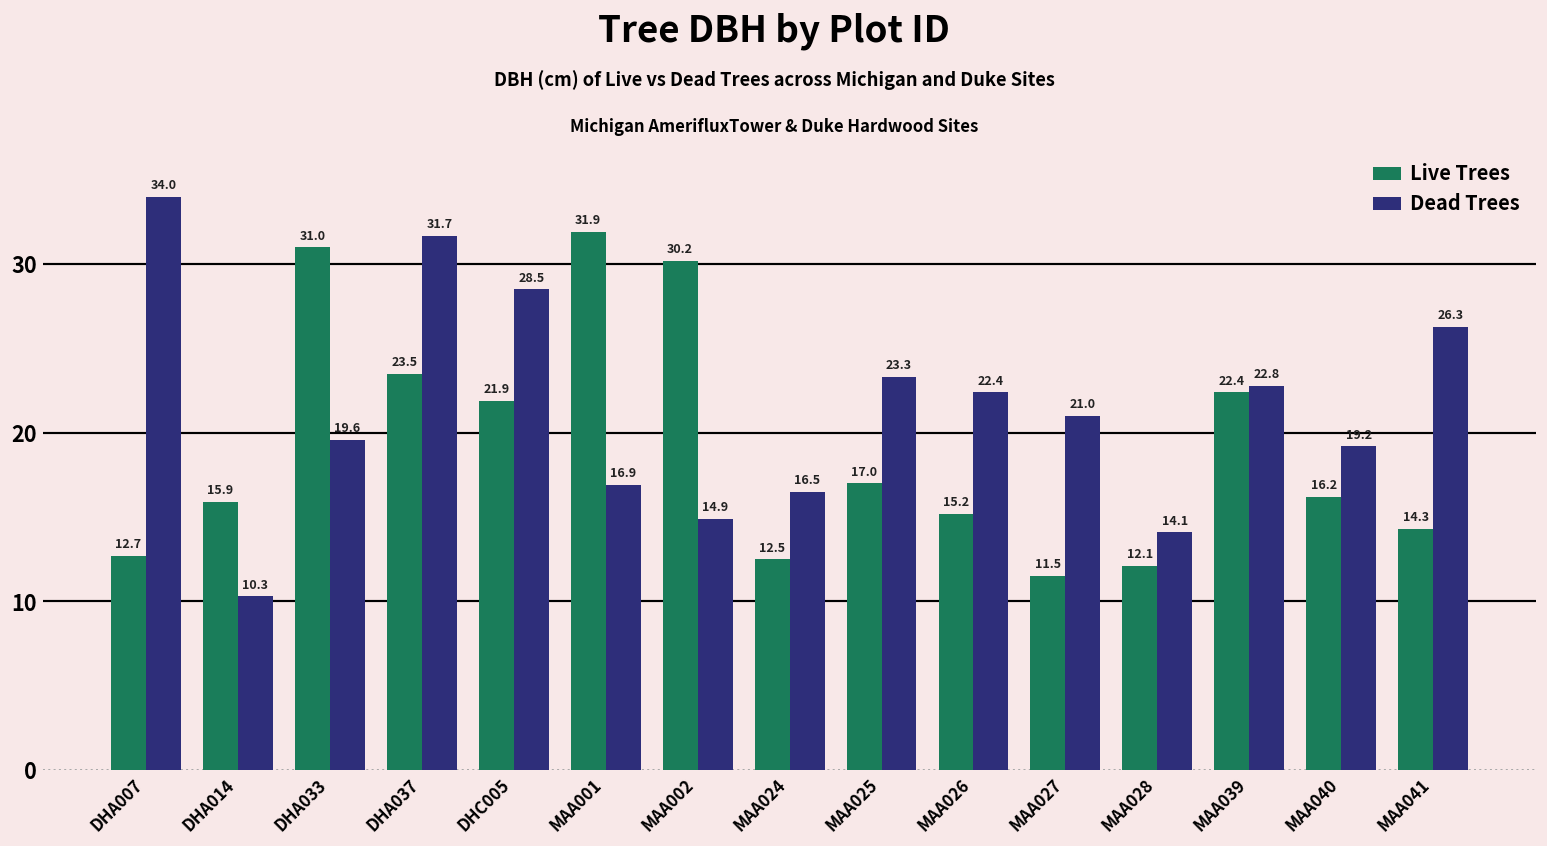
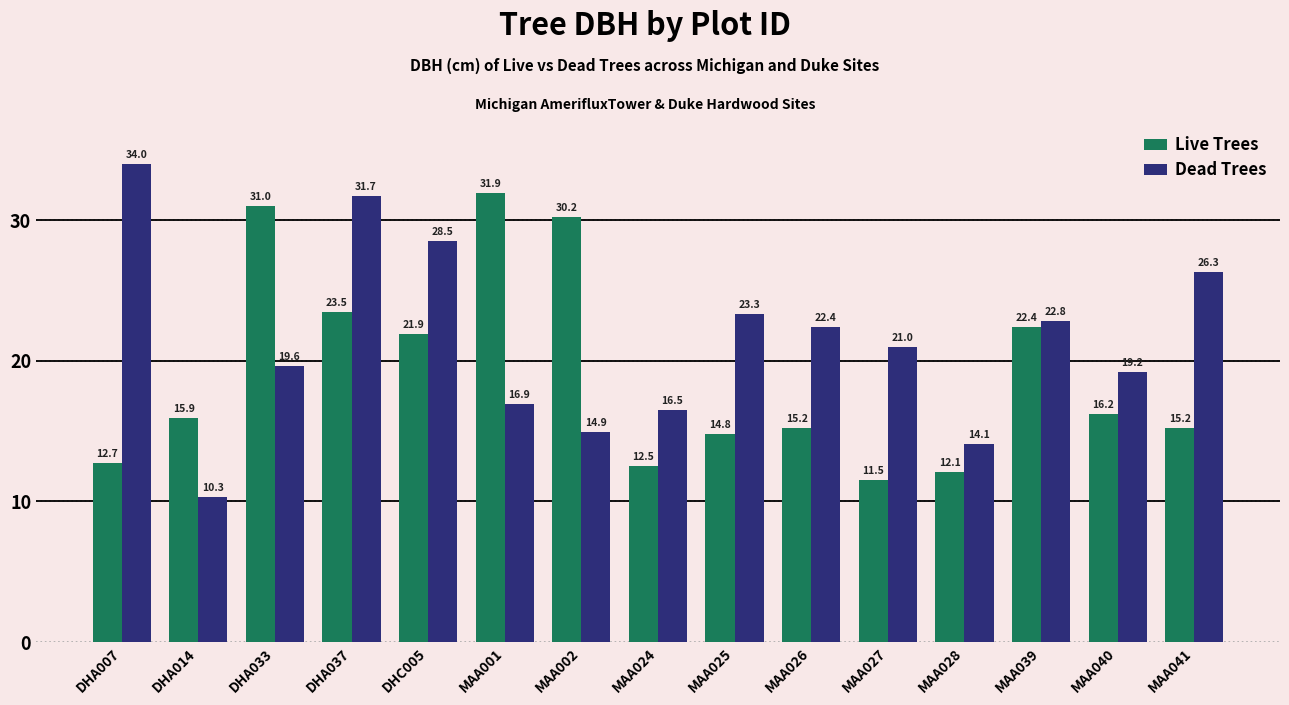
  {
    "Live Trees": {
      "DHA007": 12.7,
      "DHA014": 15.9,
      "DHA033": 31.0,
      "DHA037": 23.5,
      "DHC005": 21.9,
      "MAA001": 31.9,
      "MAA002": 30.2,
      "MAA024": 12.5,
-     "MAA025": 17.0,
+     "MAA025": 14.8,
      "MAA026": 15.2,
      "MAA027": 11.5,
      "MAA028": 12.1,
      "MAA039": 22.4,
      "MAA040": 16.2,
-     "MAA041": 14.3
+     "MAA041": 15.2
    },
    "Dead Trees": {
      "DHA007": 34.0,
      "DHA014": 10.3,
      "DHA033": 19.6,
      "DHA037": 31.7,
      "DHC005": 28.5,
      "MAA001": 16.9,
      "MAA002": 14.9,
      "MAA024": 16.5,
      "MAA025": 23.3,
      "MAA026": 22.4,
      "MAA027": 21.0,
      "MAA028": 14.1,
      "MAA039": 22.8,
      "MAA040": 19.2,
      "MAA041": 26.3
    }
  }
